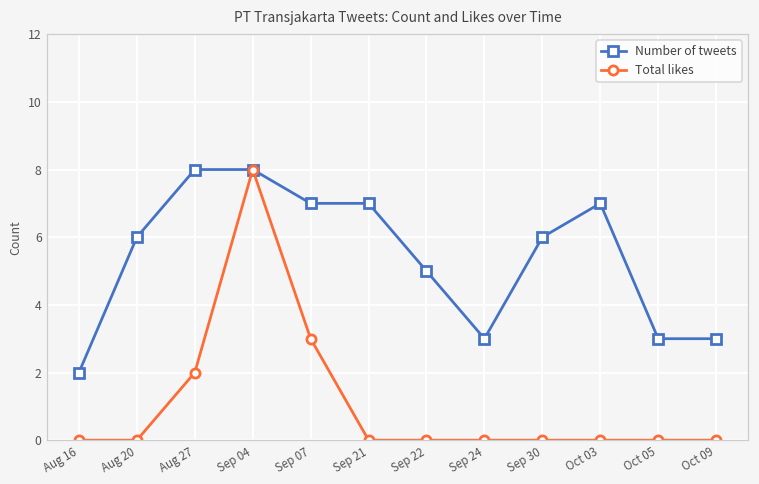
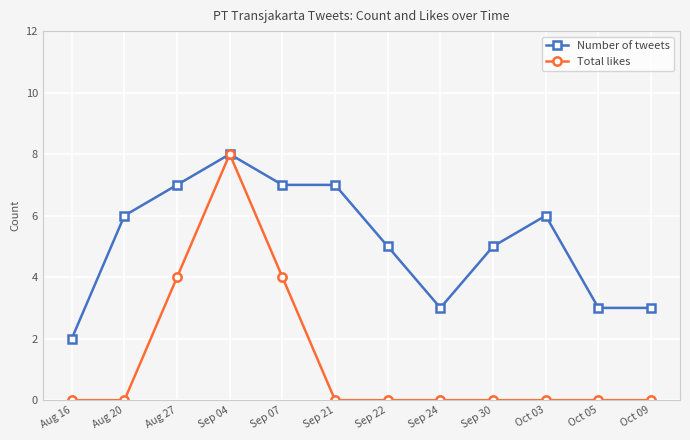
  {
    "Number of tweets": {
      "Aug 16": 2,
      "Aug 20": 6,
-     "Aug 27": 8,
+     "Aug 27": 7,
      "Sep 07": 7,
      "Sep 21": 7,
      "Sep 22": 5,
      "Sep 24": 3,
-     "Sep 30": 6,
-     "Oct 03": 7,
+     "Sep 30": 5,
+     "Oct 03": 6,
      "Oct 05": 3,
      "Oct 09": 3
    },
    "Total likes": {
      "Aug 16": 0,
      "Aug 20": 0,
-     "Aug 27": 2,
-     "Sep 07": 3,
+     "Aug 27": 4,
+     "Sep 07": 4,
      "Sep 21": 0,
      "Sep 22": 0,
      "Sep 24": 0,
      "Sep 30": 0,
      "Oct 03": 0,
      "Oct 05": 0,
      "Oct 09": 0
    }
  }
